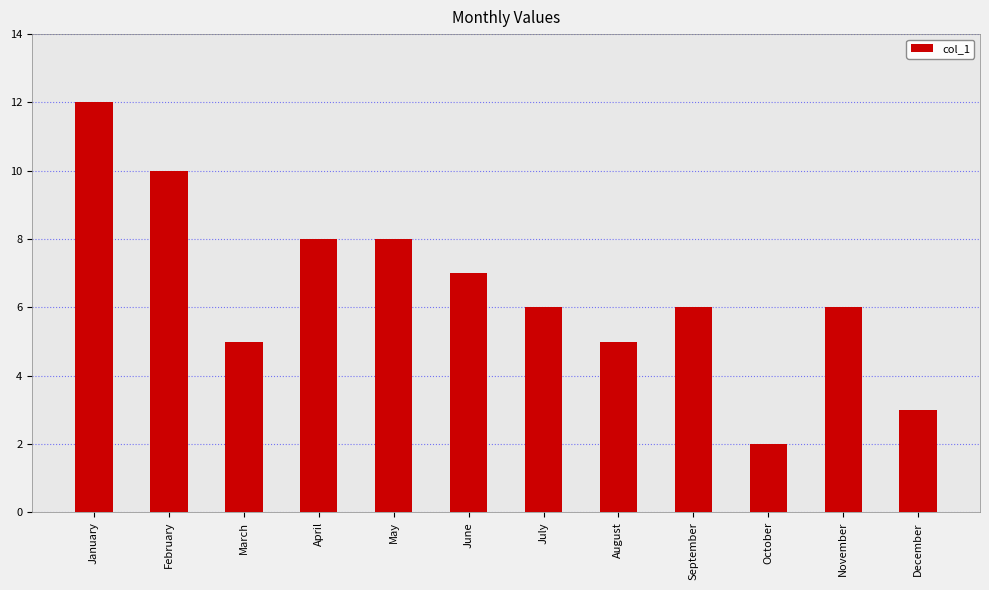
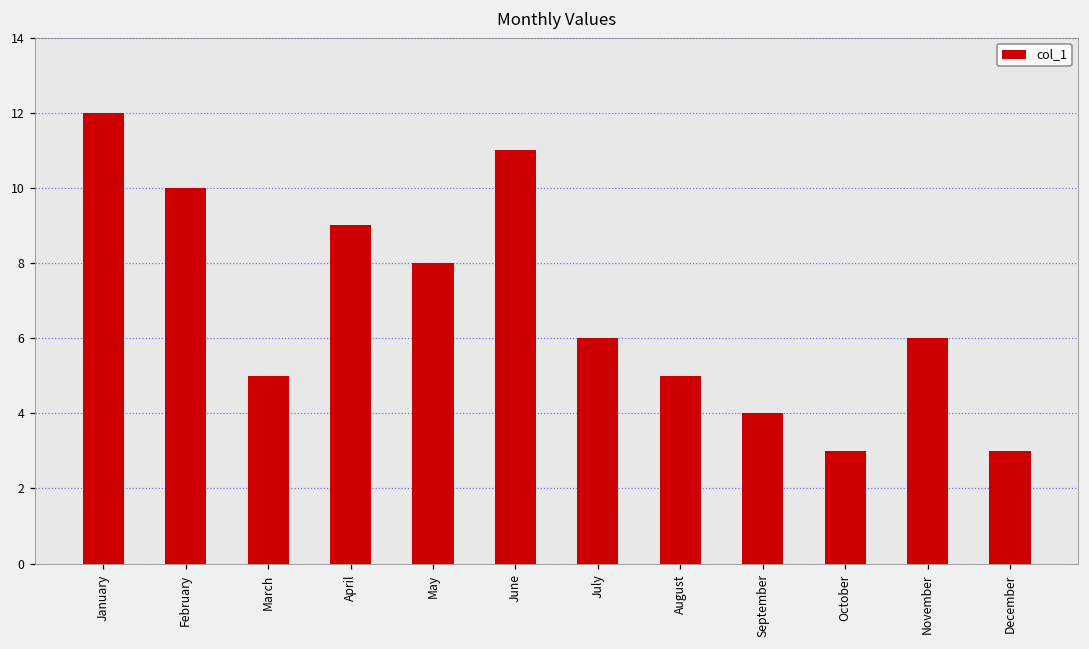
  {
    "January": 12,
    "February": 10,
    "March": 5,
-   "April": 8,
+   "April": 9,
    "May": 8,
-   "June": 7,
+   "June": 11,
    "July": 6,
    "August": 5,
-   "September": 6,
-   "October": 2,
+   "September": 4,
+   "October": 3,
    "November": 6,
    "December": 3
  }
